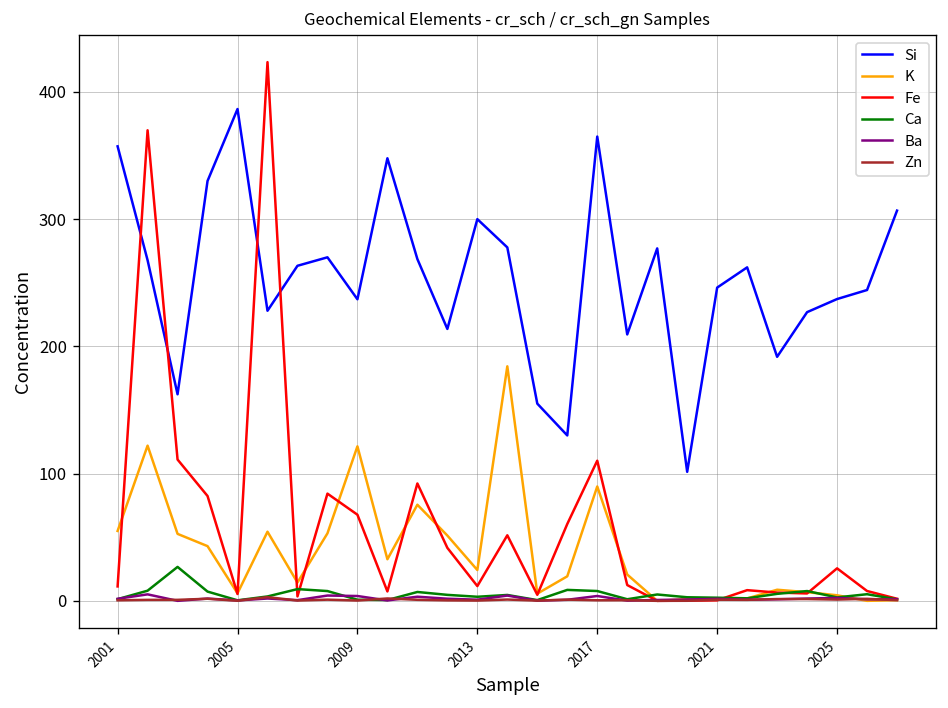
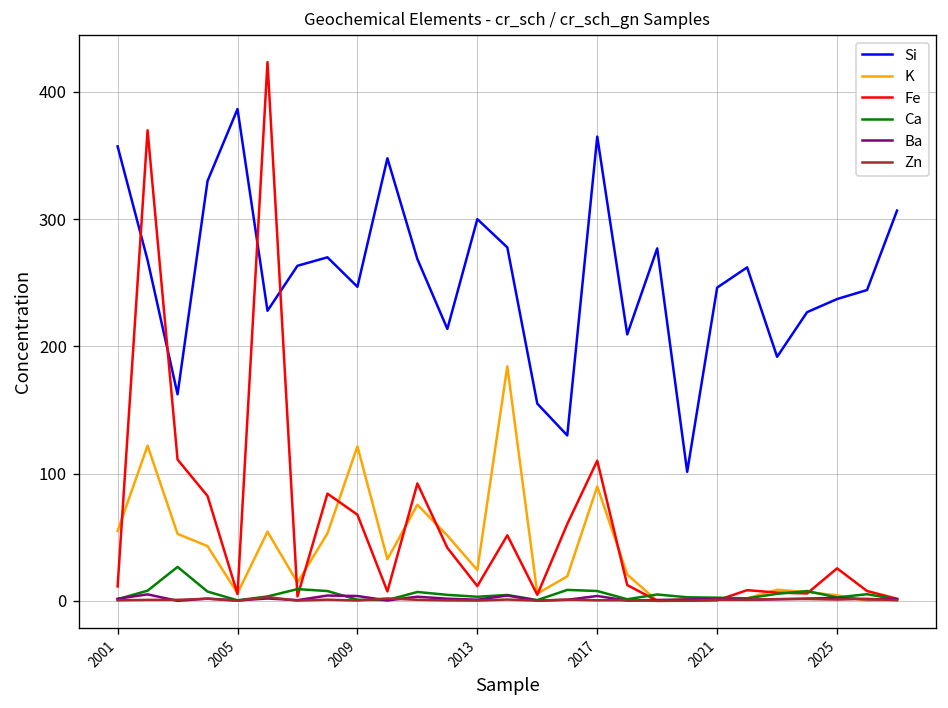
  {
    "Si": {
      "2001": 357,
      "2005": 387,
-     "2009": 237,
+     "2009": 247,
      "2013": 300,
      "2017": 365,
      "2021": 246,
      "2025": 237
    },
    "K": {
      "2001": 55,
      "2009": 121,
      "2013": 24,
      "2017": 90
    },
    "Fe": {
      "2001": 11,
      "2009": 68,
      "2013": 12,
      "2017": 110,
      "2025": 26
    },
    "Ca": {
      "2017": 8
    },
    "Ba": {
      "2009": 4,
      "2017": 4
    },
    "Zn": {
      "2017": 0
    }
  }
